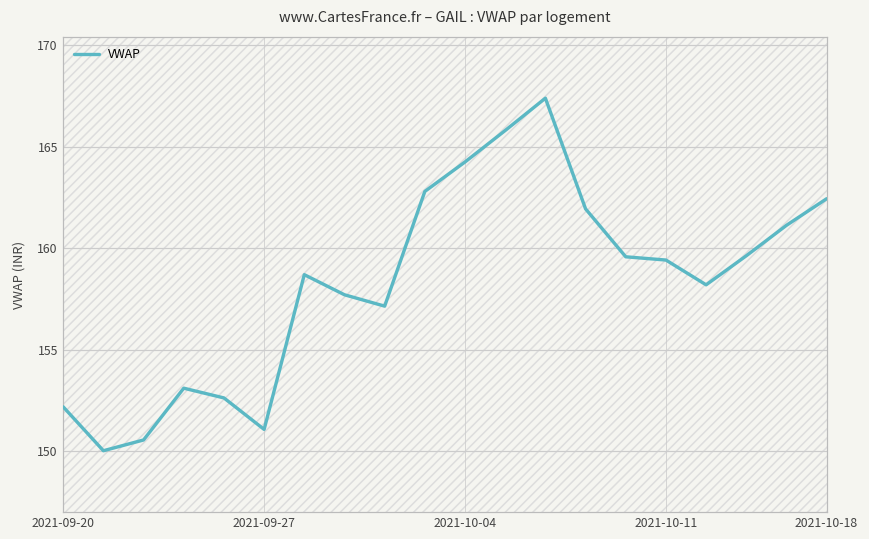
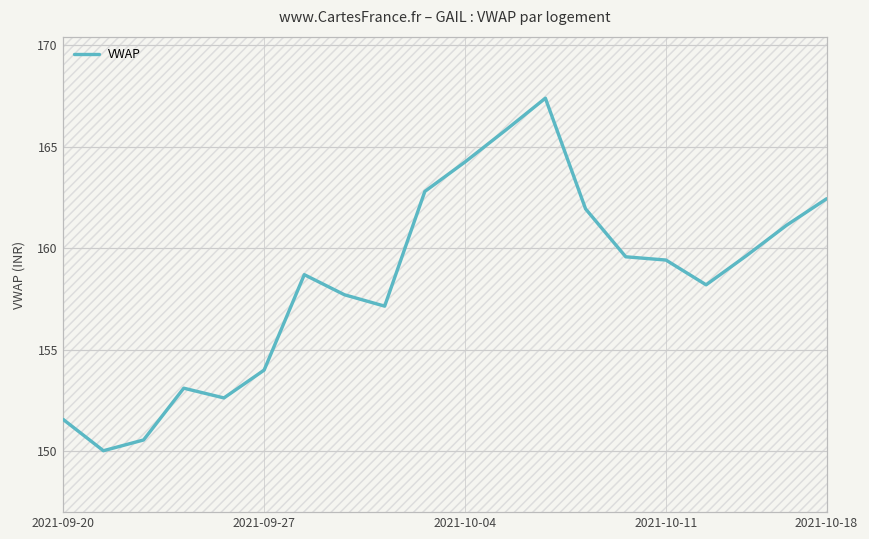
  {
-   "2021-09-20": 152.2,
-   "2021-09-27": 151.1,
+   "2021-09-20": 151.6,
+   "2021-09-27": 154.0,
    "2021-10-04": 164.2,
    "2021-10-11": 159.4,
    "2021-10-18": 162.4
  }
